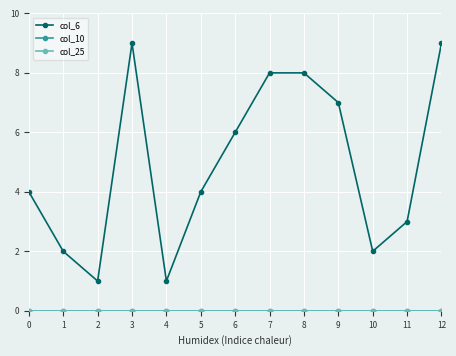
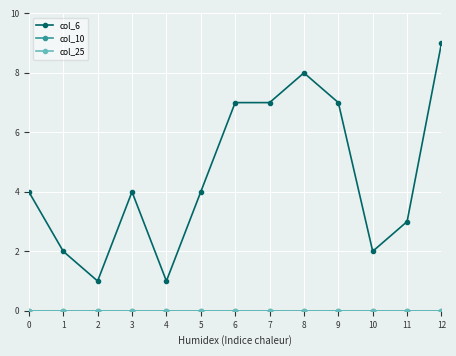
  {
    "col_6": {
      "0": 4,
      "1": 2,
      "2": 1,
-     "3": 9,
+     "3": 4,
      "4": 1,
      "5": 4,
-     "6": 6,
-     "7": 8,
+     "6": 7,
+     "7": 7,
      "8": 8,
      "9": 7,
      "10": 2,
      "11": 3,
      "12": 9
    },
    "col_25": {
      "0": 0,
      "1": 0,
      "2": 0,
      "3": 0,
      "4": 0,
      "5": 0,
      "6": 0,
      "7": 0,
      "8": 0,
      "9": 0,
      "10": 0,
      "11": 0,
      "12": 0
    }
  }
